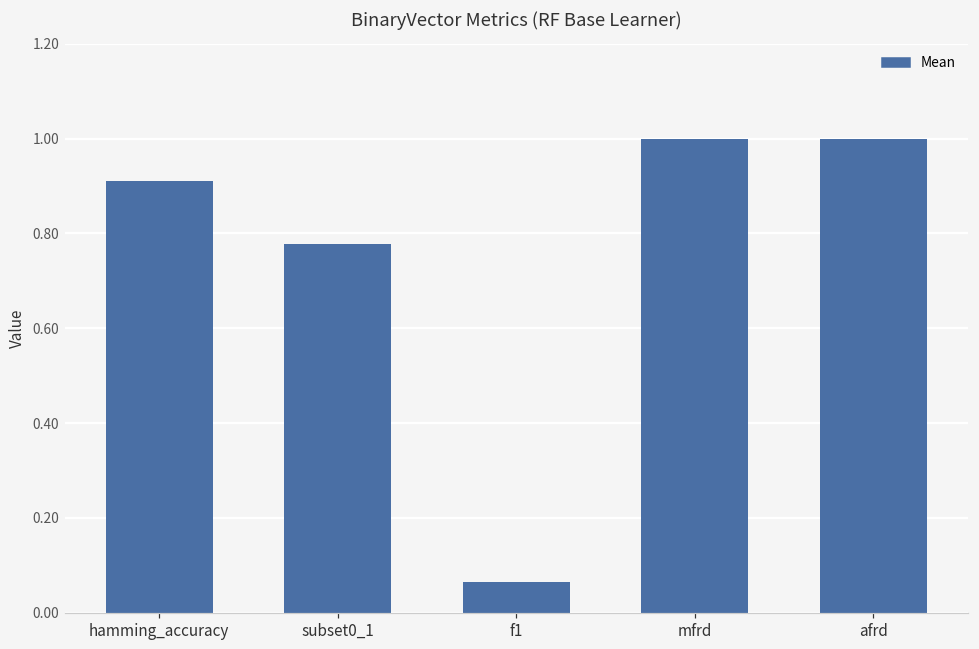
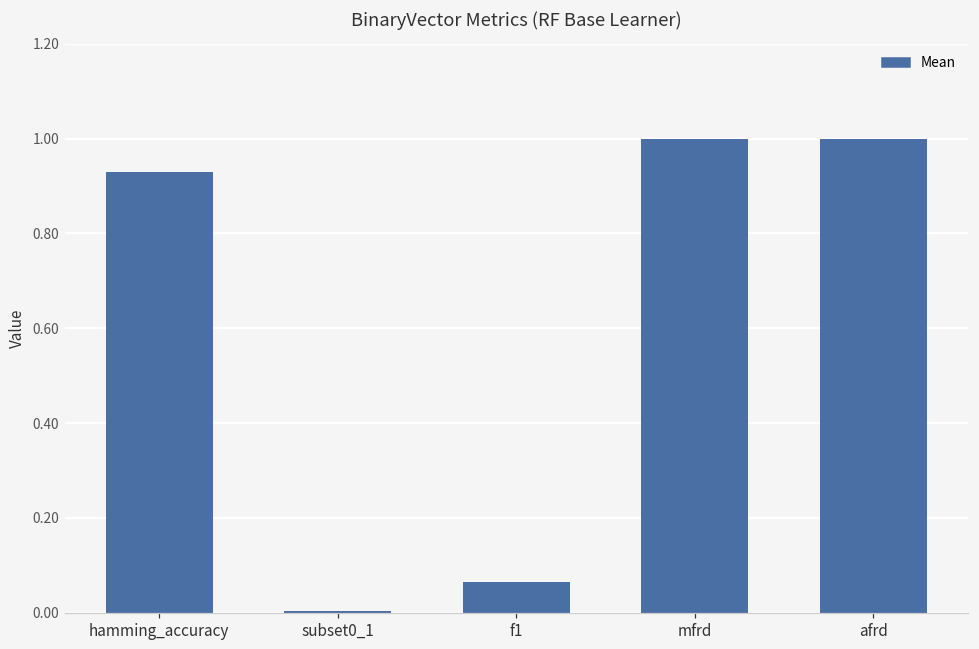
  {
-   "hamming_accuracy": 0.91,
-   "subset0_1": 0.78,
+   "hamming_accuracy": 0.93,
+   "subset0_1": 0.00,
    "f1": 0.06,
    "mfrd": 1.00,
    "afrd": 1.00
  }
